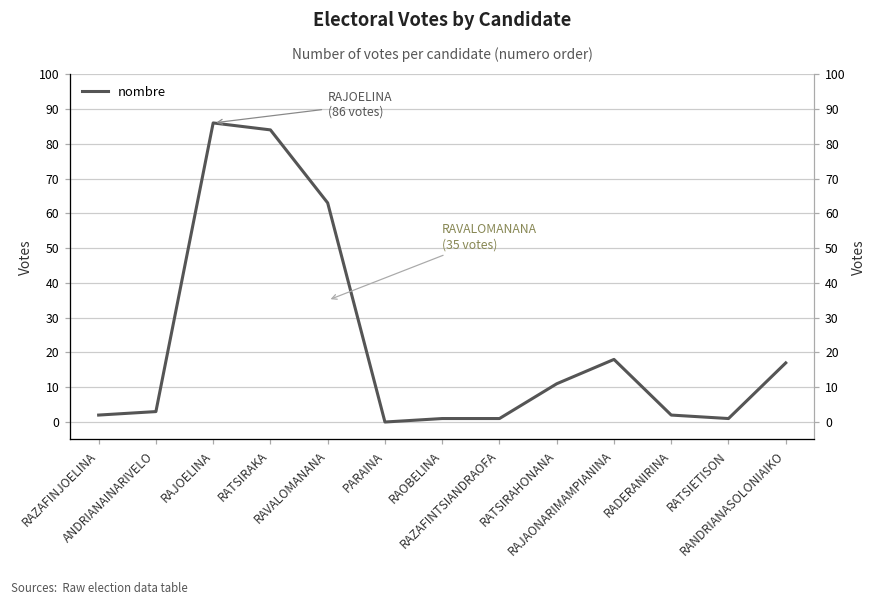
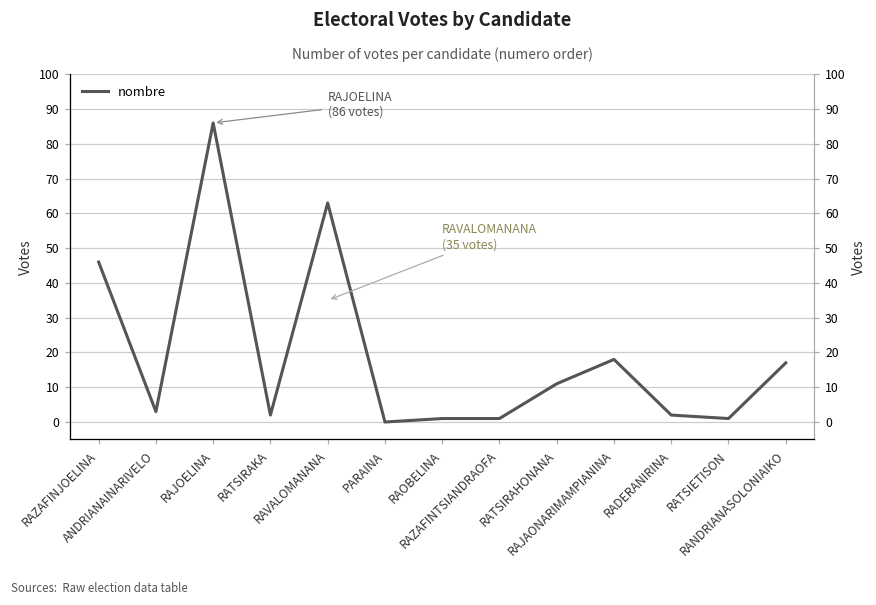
  {
-   "RAZAFINJOELINA": 2,
+   "RAZAFINJOELINA": 46,
    "ANDRIANAINARIVELO": 3,
-   "RATSIRAKA": 84,
+   "RATSIRAKA": 2,
    "PARAINA": 0,
    "RAOBELINA": 1,
    "RAZAFINTSIANDRAOFA": 1,
    "RATSIRAHONANA": 11,
    "RAJAONARIMAMPIANINA": 18,
    "RADERANIRINA": 2,
    "RATSIETISON": 1,
    "RANDRIANASOLONIAIKO": 17
  }
